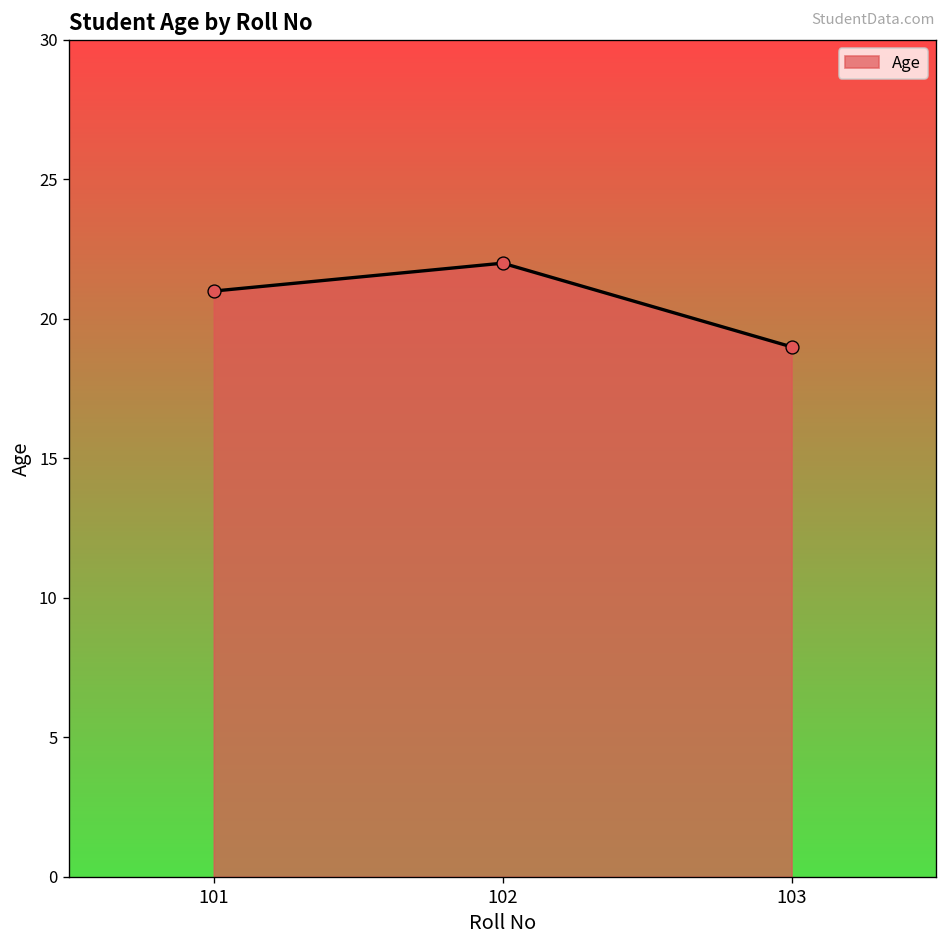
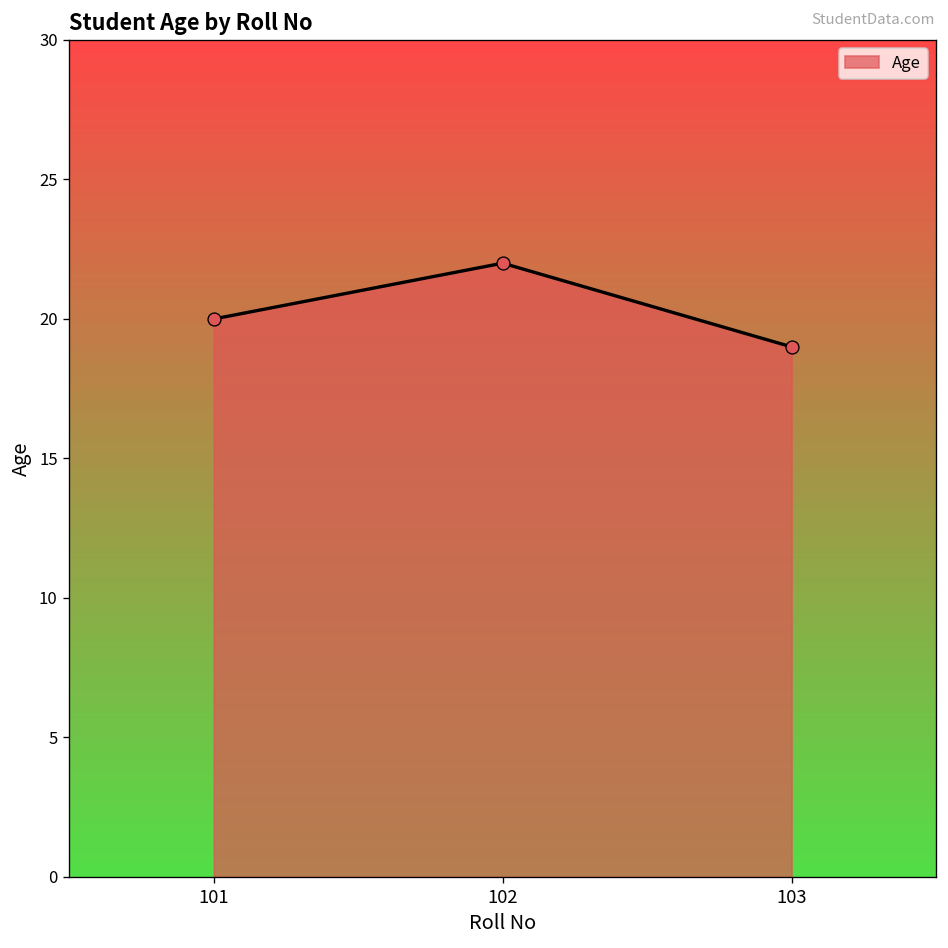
  {
-   "101": 21,
+   "101": 20,
    "102": 22,
    "103": 19
  }
